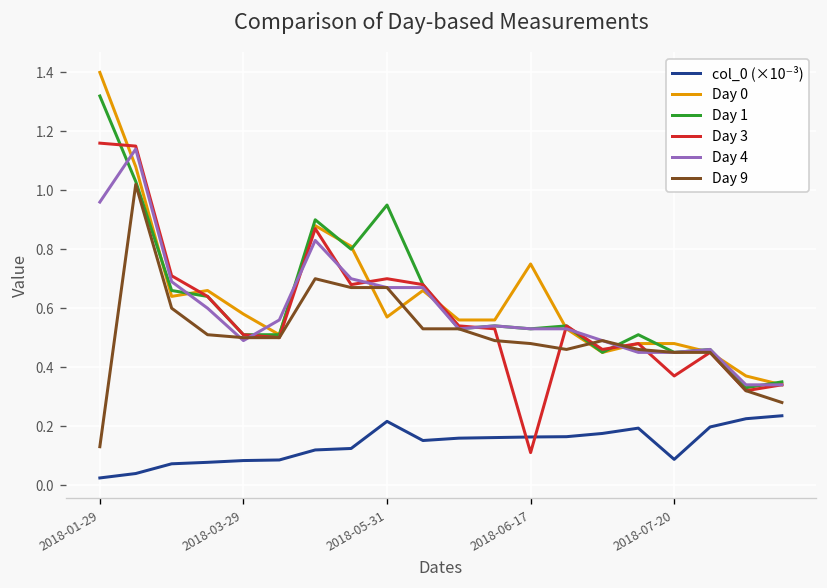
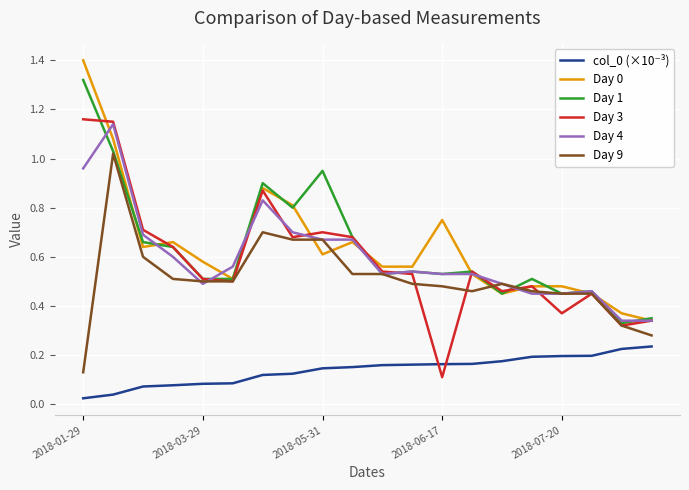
  {
    "col_0 (×10⁻³)": {
      "2018-01-29": 0.02,
      "2018-03-29": 0.08,
-     "2018-05-31": 0.22,
+     "2018-05-31": 0.15,
      "2018-06-17": 0.16,
-     "2018-07-20": 0.09
+     "2018-07-20": 0.20
    },
    "Day 0": {
      "2018-01-29": 1.40,
      "2018-03-29": 0.58,
-     "2018-05-31": 0.57,
+     "2018-05-31": 0.61,
      "2018-06-17": 0.75,
      "2018-07-20": 0.48
    },
    "Day 1": {
      "2018-01-29": 1.32,
      "2018-05-31": 0.95
    },
    "Day 3": {
      "2018-01-29": 1.16,
      "2018-05-31": 0.70,
      "2018-06-17": 0.11,
      "2018-07-20": 0.37
    },
    "Day 4": {
      "2018-01-29": 0.96
    },
    "Day 9": {
      "2018-01-29": 0.13,
      "2018-06-17": 0.48
    }
  }
